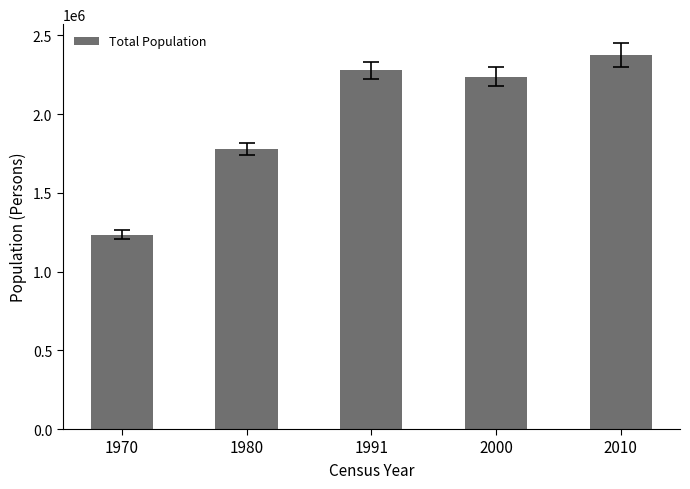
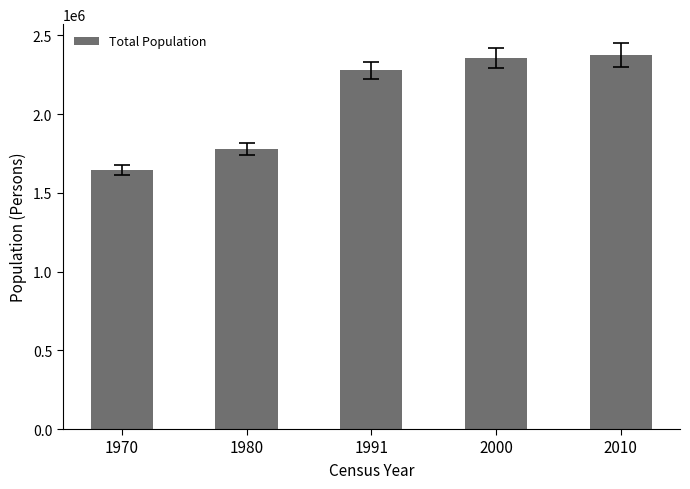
  {
    "Total Population": {
-     "1970": 1240000,
+     "1970": 1650000,
      "1980": 1780000,
      "1991": 2280000,
-     "2000": 2240000,
+     "2000": 2360000,
      "2010": 2380000
    }
  }
